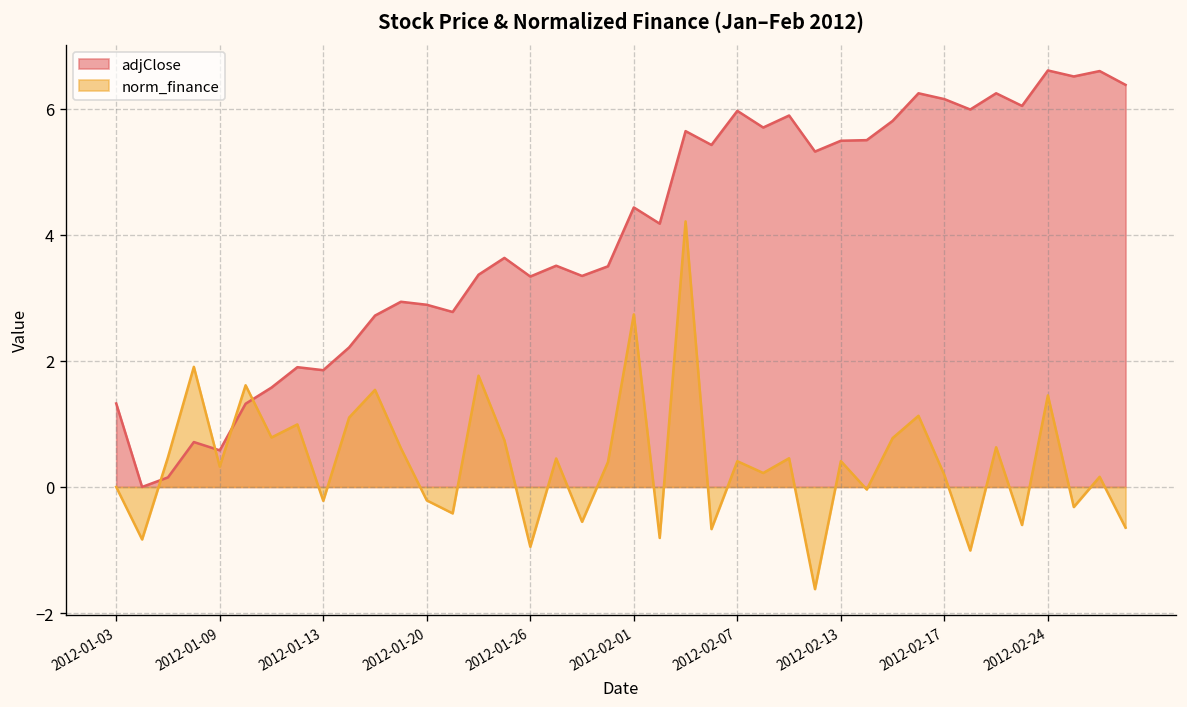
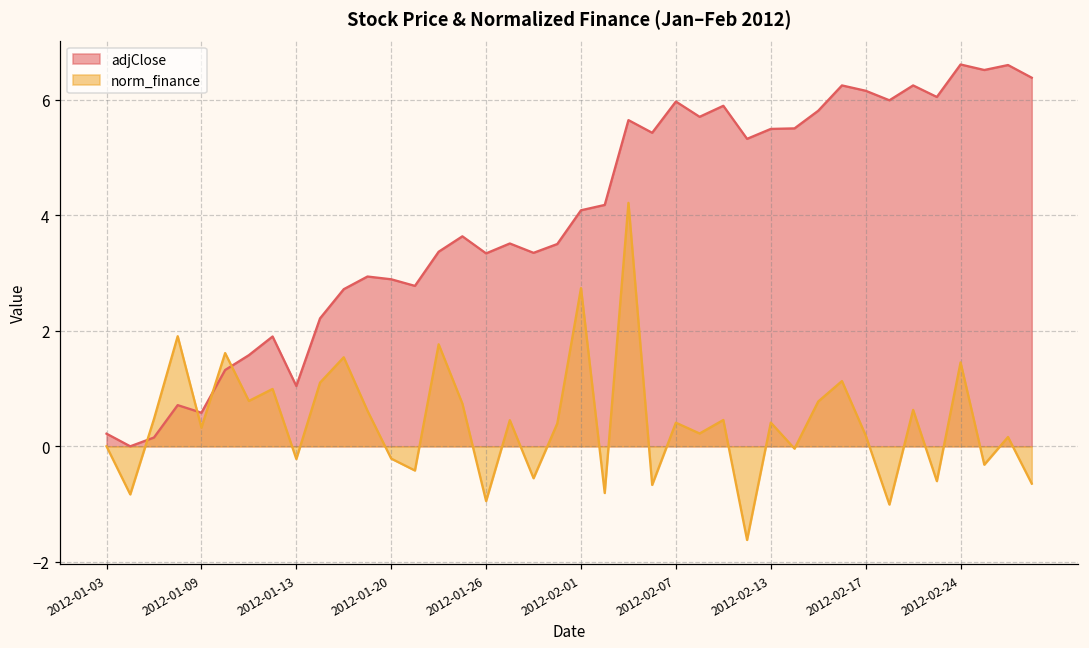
  {
    "adjClose": {
-     "2012-01-03": 1.3,
+     "2012-01-03": 0.2,
      "2012-01-09": 0.6,
-     "2012-01-13": 1.9,
+     "2012-01-13": 1.0,
      "2012-01-20": 2.9,
      "2012-01-26": 3.3,
-     "2012-02-01": 4.4,
+     "2012-02-01": 4.1,
      "2012-02-07": 6.0,
      "2012-02-13": 5.5,
      "2012-02-17": 6.2,
      "2012-02-24": 6.6
    }
  }
